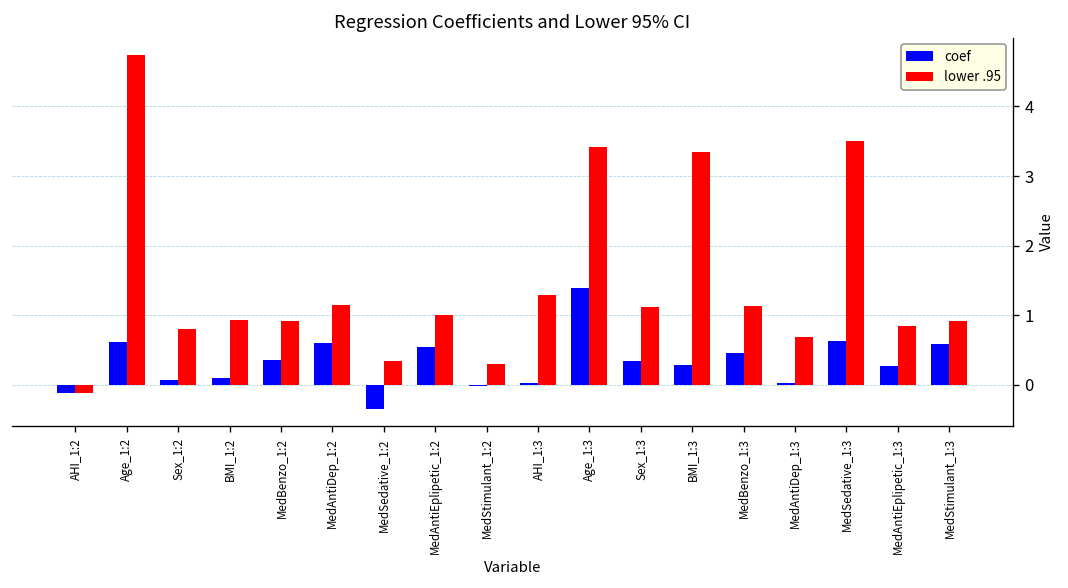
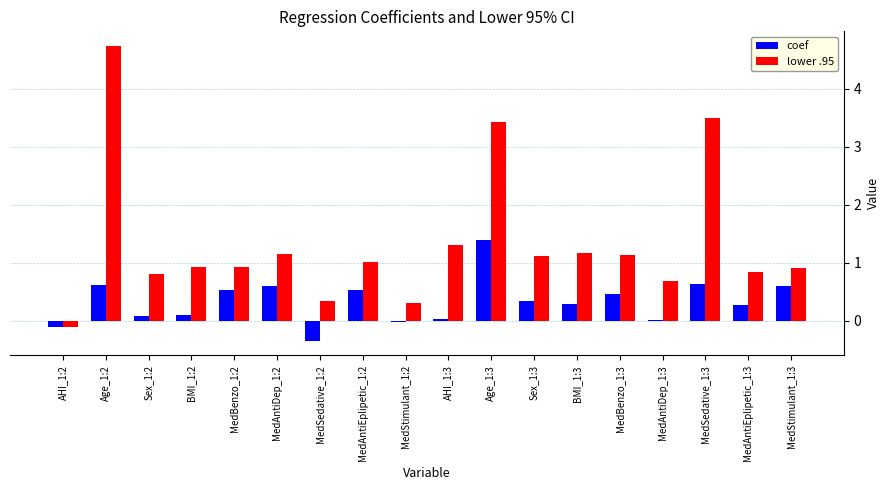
  {
    "coef": {
      "AHI_1:2": -0.1,
      "Age_1:2": 0.6,
      "Sex_1:2": 0.1,
      "BMI_1:2": 0.1,
-     "MedBenzo_1:2": 0.4,
+     "MedBenzo_1:2": 0.5,
      "MedAntiDep_1:2": 0.6,
      "MedSedative_1:2": -0.3,
      "MedAntiEplipetic_1:2": 0.5,
      "Age_1:3": 1.4,
      "Sex_1:3": 0.3,
      "BMI_1:3": 0.3,
      "MedBenzo_1:3": 0.5,
      "MedSedative_1:3": 0.6,
      "MedAntiEplipetic_1:3": 0.3,
      "MedStimulant_1:3": 0.6
    },
    "lower .95": {
      "AHI_1:2": -0.1,
      "Age_1:2": 4.7,
      "Sex_1:2": 0.8,
      "BMI_1:2": 0.9,
      "MedBenzo_1:2": 0.9,
      "MedAntiDep_1:2": 1.2,
      "MedSedative_1:2": 0.4,
      "MedAntiEplipetic_1:2": 1.0,
      "MedStimulant_1:2": 0.3,
      "AHI_1:3": 1.3,
      "Age_1:3": 3.4,
      "Sex_1:3": 1.1,
-     "BMI_1:3": 3.3,
+     "BMI_1:3": 1.2,
      "MedBenzo_1:3": 1.1,
      "MedAntiDep_1:3": 0.7,
      "MedSedative_1:3": 3.5,
      "MedAntiEplipetic_1:3": 0.8,
      "MedStimulant_1:3": 0.9
    }
  }
